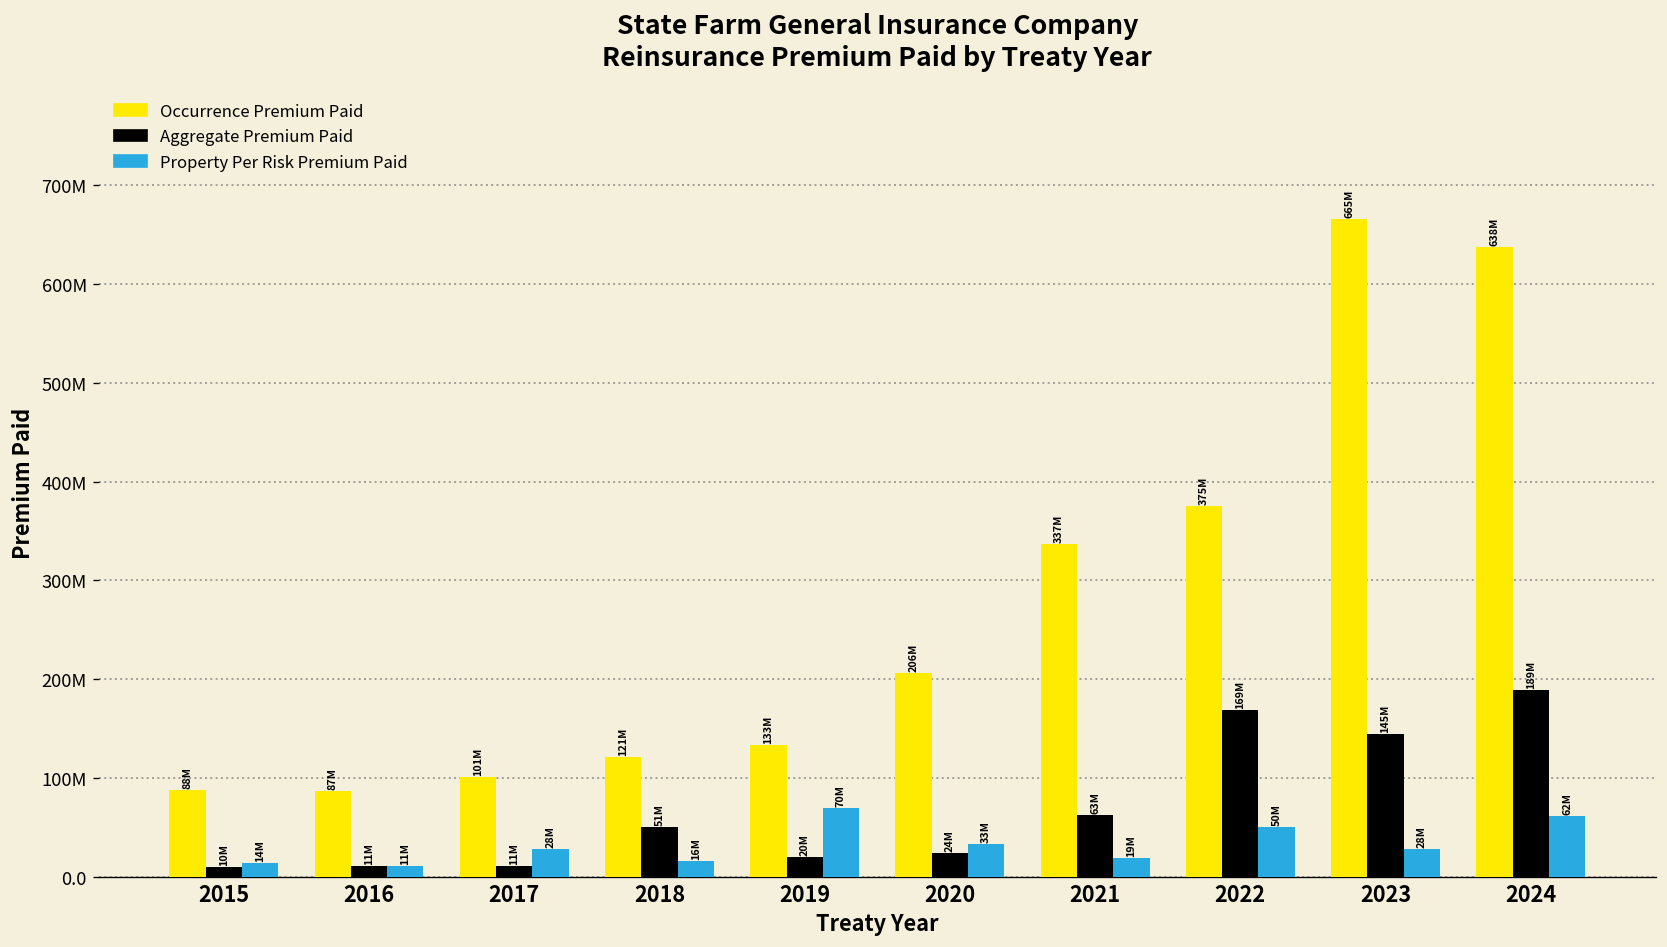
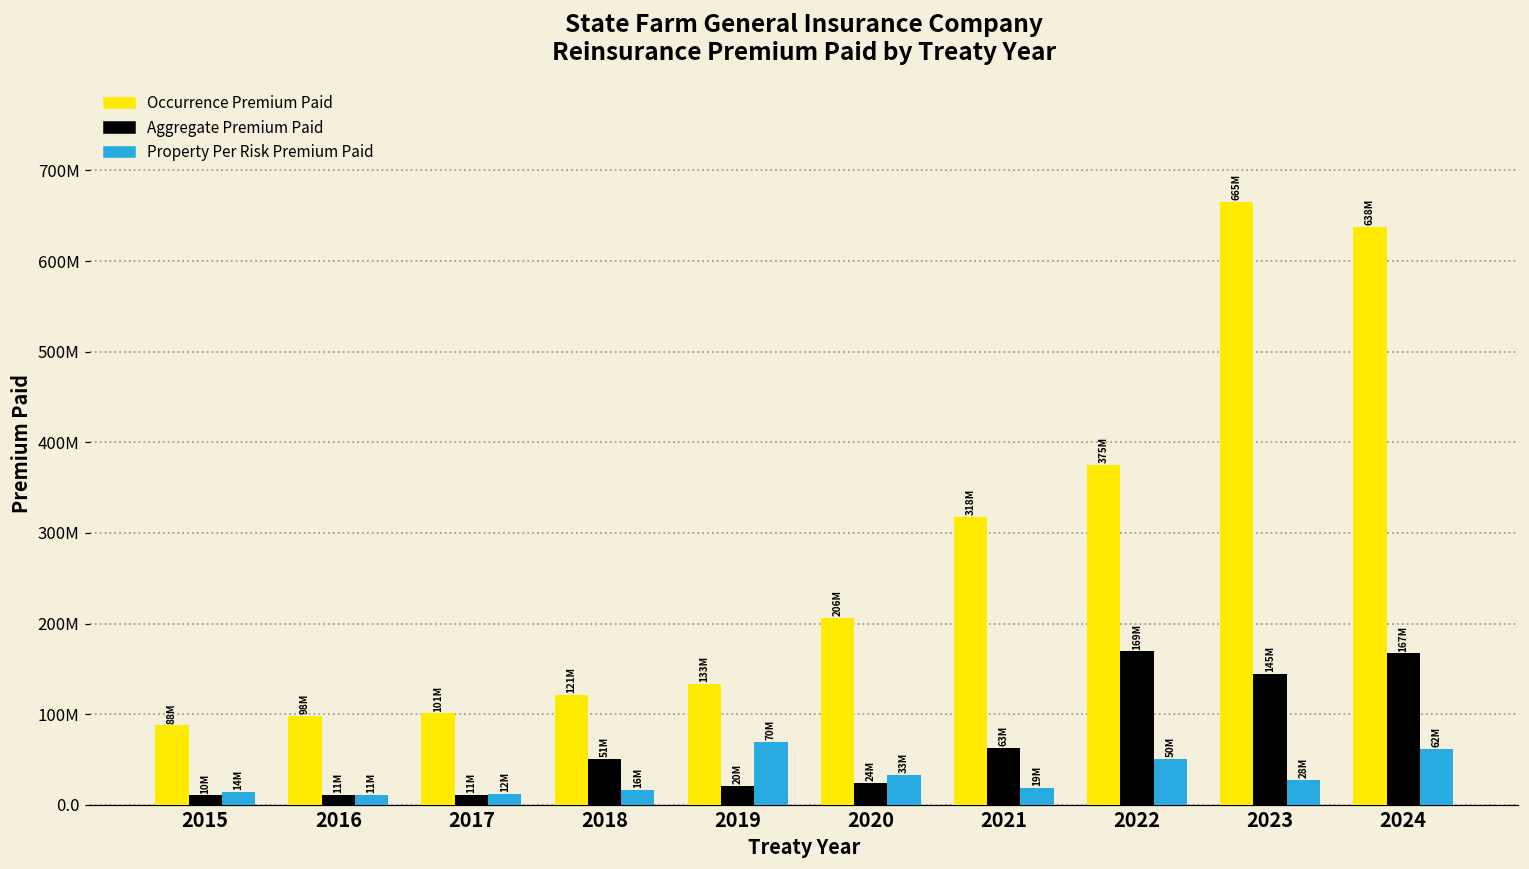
  {
    "Occurrence Premium Paid": {
      "2015": "88M",
-     "2016": "87M",
+     "2016": "98M",
      "2017": "101M",
      "2018": "121M",
      "2019": "133M",
      "2020": "206M",
-     "2021": "337M",
+     "2021": "318M",
      "2022": "375M",
      "2023": "665M",
      "2024": "638M"
    },
    "Aggregate Premium Paid": {
      "2015": "10M",
      "2016": "11M",
      "2017": "11M",
      "2018": "51M",
      "2019": "20M",
      "2020": "24M",
      "2021": "63M",
      "2022": "169M",
      "2023": "145M",
-     "2024": "189M"
+     "2024": "167M"
    },
    "Property Per Risk Premium Paid": {
      "2015": "14M",
      "2016": "11M",
-     "2017": "28M",
+     "2017": "12M",
      "2018": "16M",
      "2019": "70M",
      "2020": "33M",
      "2021": "19M",
      "2022": "50M",
      "2023": "28M",
      "2024": "62M"
    }
  }
